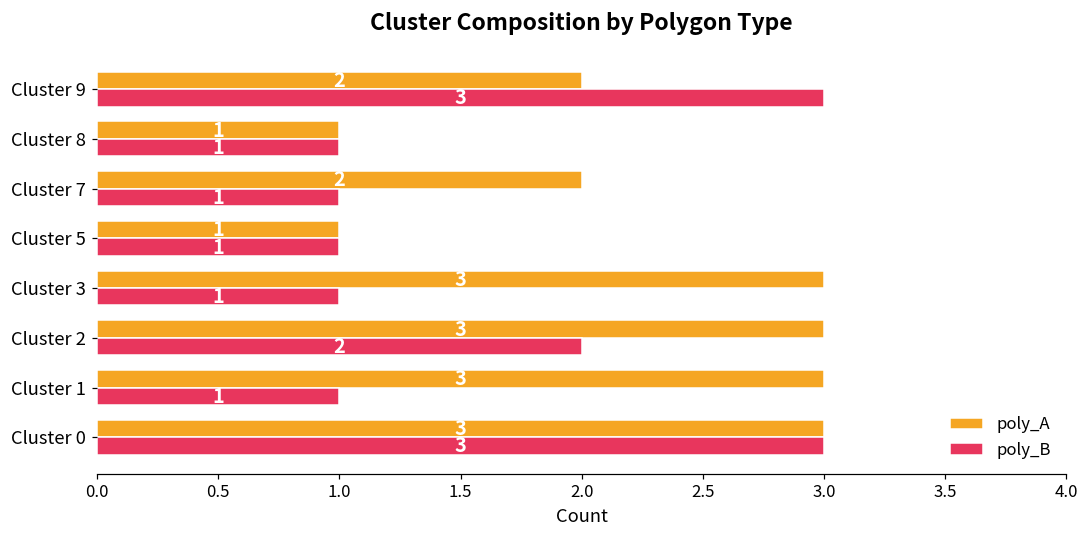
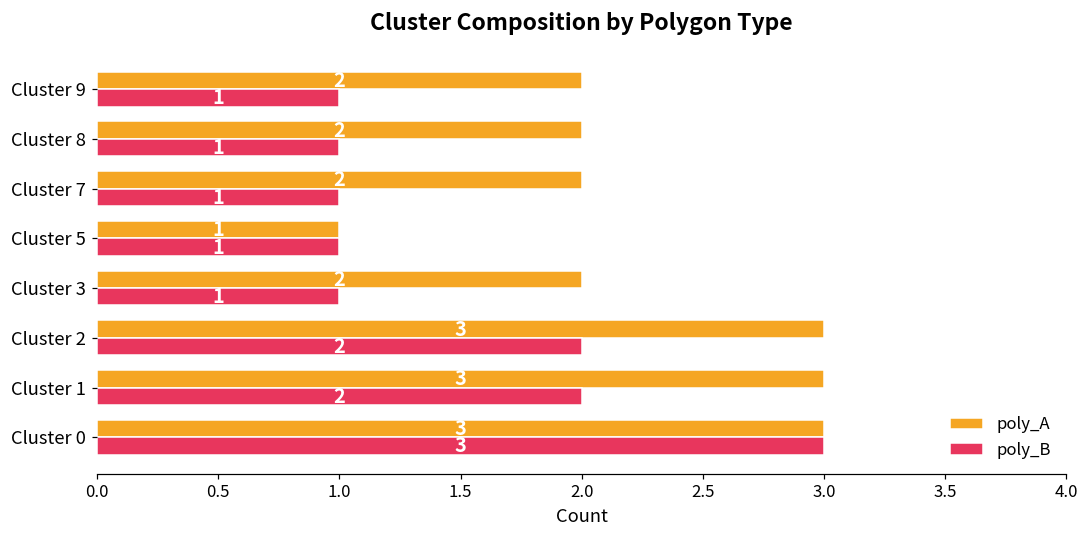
  {
    "poly_A": {
      "Cluster 9": 2,
-     "Cluster 8": 1,
+     "Cluster 8": 2,
      "Cluster 7": 2,
-     "Cluster 3": 3,
+     "Cluster 3": 2,
      "Cluster 2": 3,
      "Cluster 1": 3
    },
    "poly_B": {
-     "Cluster 9": 3,
+     "Cluster 9": 1,
      "Cluster 7": 1,
      "Cluster 3": 1,
      "Cluster 2": 2,
-     "Cluster 1": 1
+     "Cluster 1": 2
    }
  }
